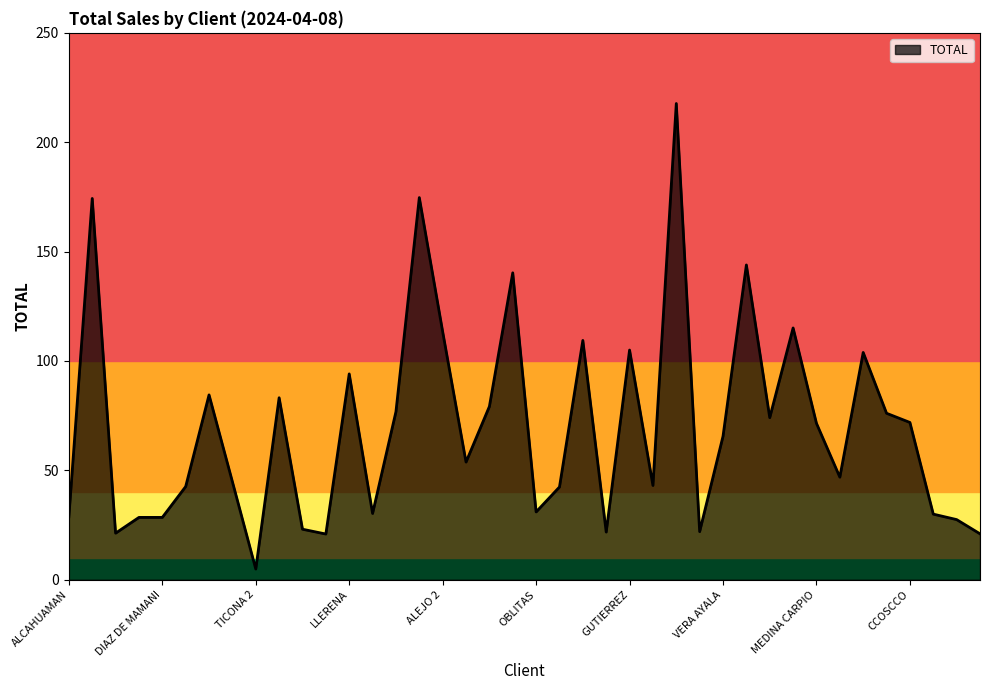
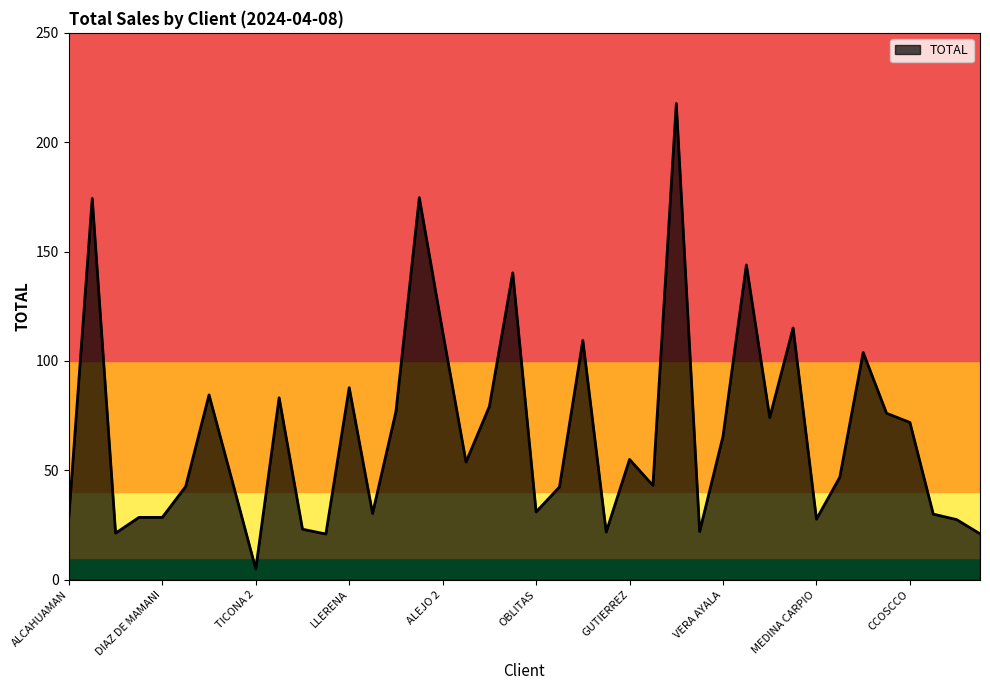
  {
    "ALCAHUAMAN": 29,
    "DIAZ DE MAMANI": 29,
    "TICONA 2": 5,
-   "LLERENA": 94,
+   "LLERENA": 88,
    "ALEJO 2": 113,
    "OBLITAS": 31,
-   "GUTIERREZ": 105,
+   "GUTIERREZ": 55,
    "VERA AYALA": 66,
-   "MEDINA CARPIO": 72,
+   "MEDINA CARPIO": 28,
    "CCOSCCO": 72
  }
